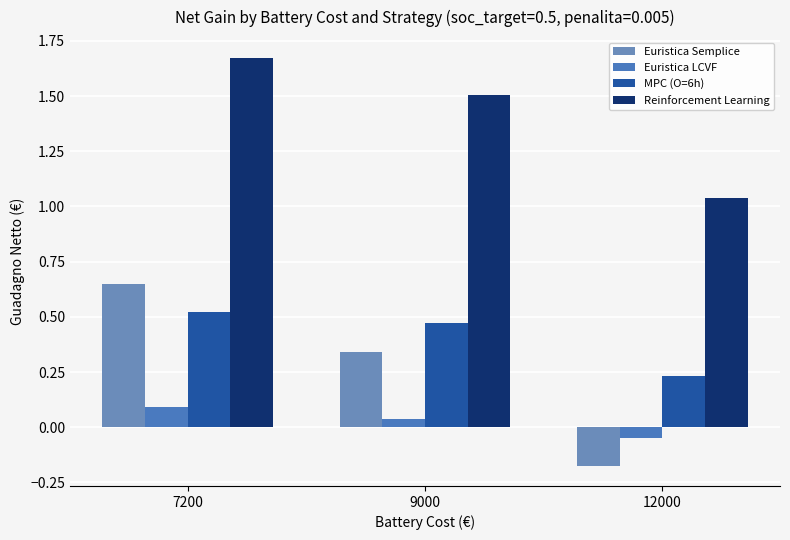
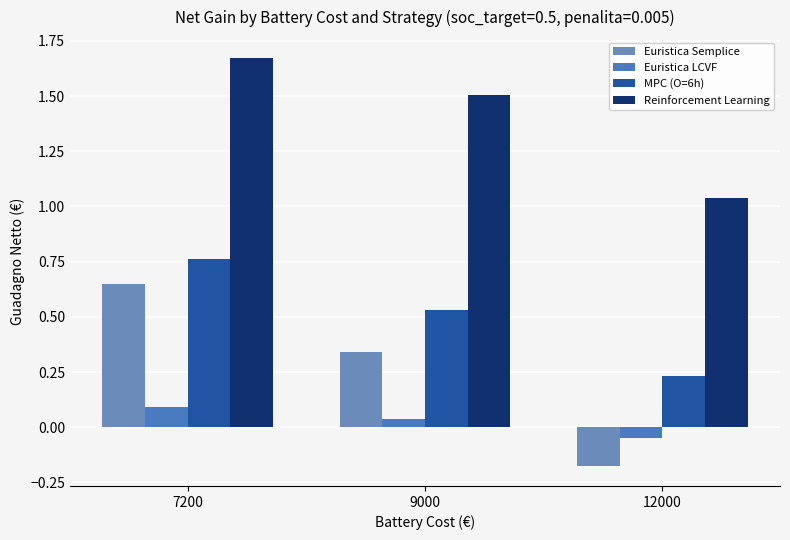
  {
    "MPC (O=6h)": {
-     "7200": 0.52,
-     "9000": 0.47,
+     "7200": 0.76,
+     "9000": 0.53,
      "12000": 0.23
    },
    "Reinforcement Learning": {
      "7200": 1.67,
      "9000": 1.51,
      "12000": 1.04
    }
  }
